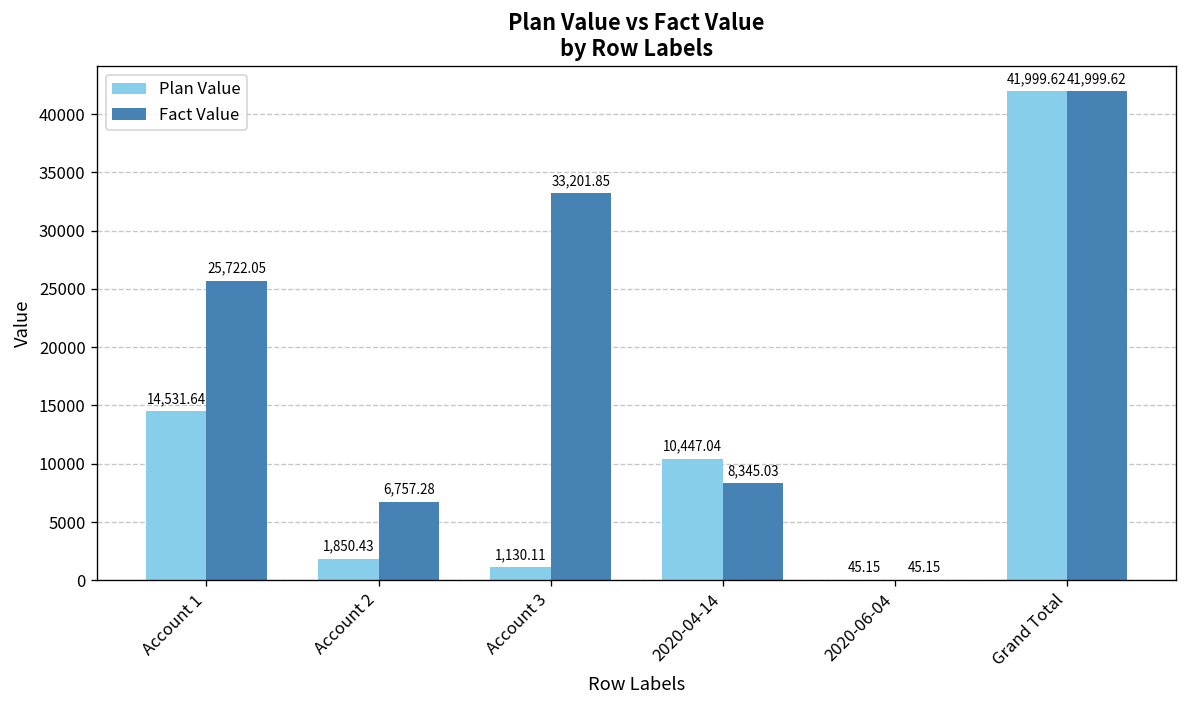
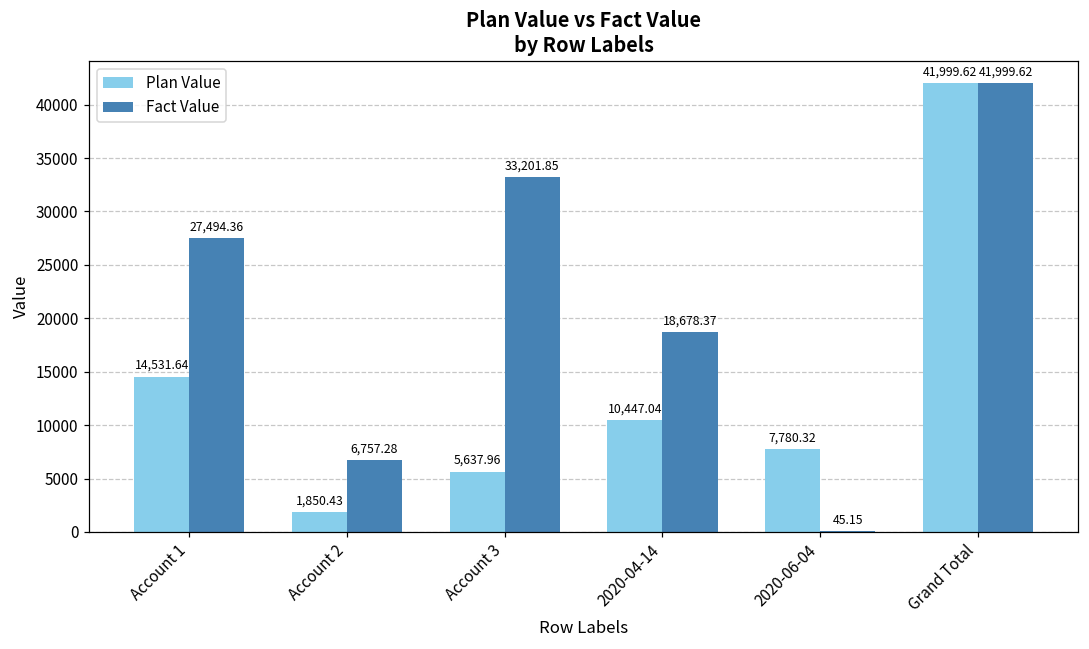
  {
    "Plan Value": {
      "Account 1": "14,531.64",
      "Account 2": "1,850.43",
-     "Account 3": "1,130.11",
+     "Account 3": "5,637.96",
      "2020-04-14": "10,447.04",
-     "2020-06-04": "45.15",
+     "2020-06-04": "7,780.32",
      "Grand Total": "41,999.62"
    },
    "Fact Value": {
-     "Account 1": "25,722.05",
+     "Account 1": "27,494.36",
      "Account 2": "6,757.28",
      "Account 3": "33,201.85",
-     "2020-04-14": "8,345.03",
+     "2020-04-14": "18,678.37",
      "2020-06-04": "45.15",
      "Grand Total": "41,999.62"
    }
  }
